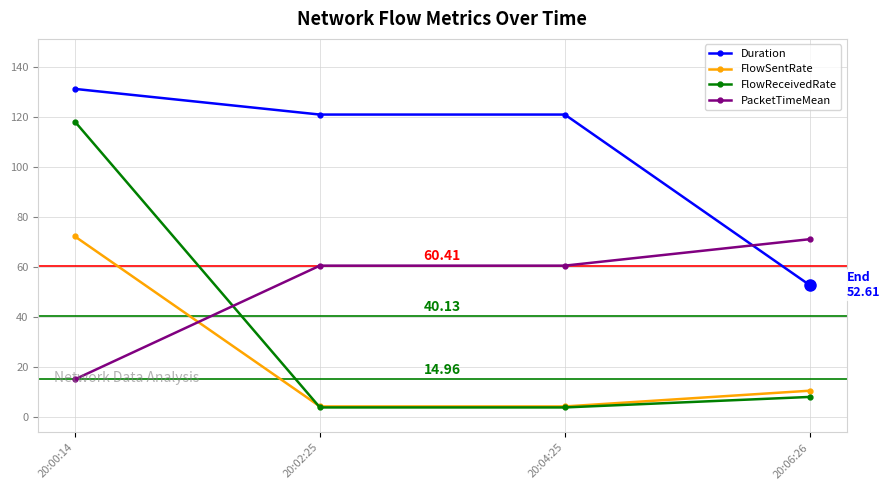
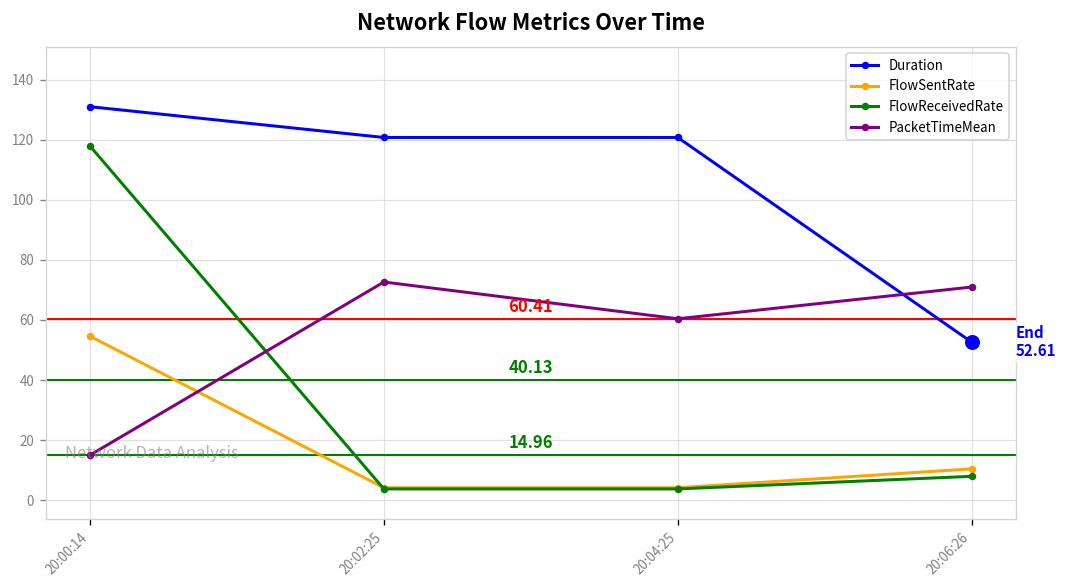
  {
    "FlowSentRate": {
-     "20:00:14": 72,
+     "20:00:14": 55,
      "20:06:26": 10
    },
    "FlowReceivedRate": {
      "20:00:14": 118,
      "20:06:26": 8
    },
    "PacketTimeMean": {
      "20:00:14": 15,
-     "20:02:25": 60,
+     "20:02:25": 73,
      "20:04:25": 60,
      "20:06:26": 71
    }
  }
